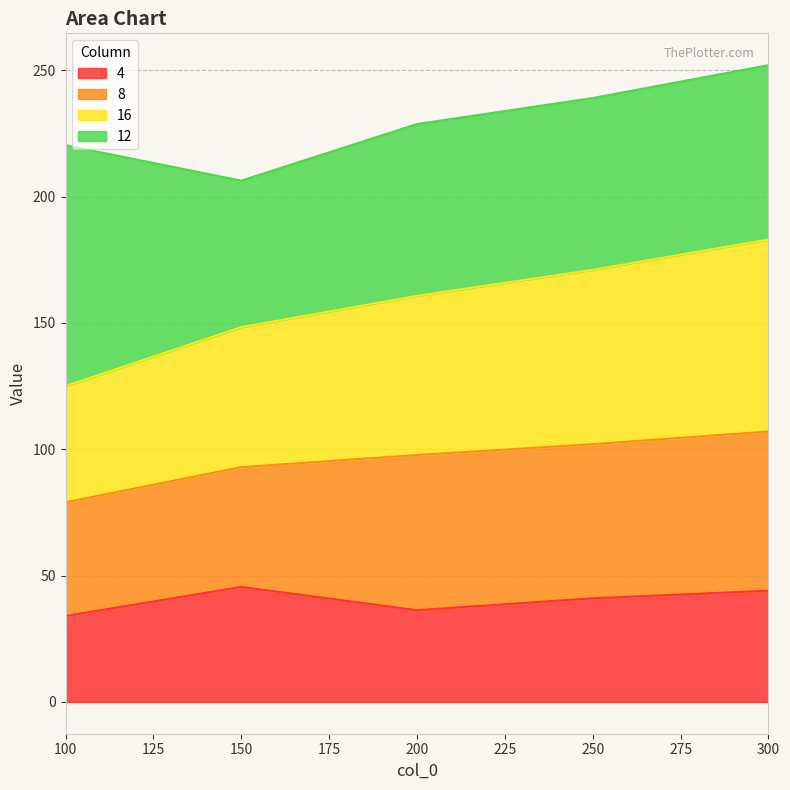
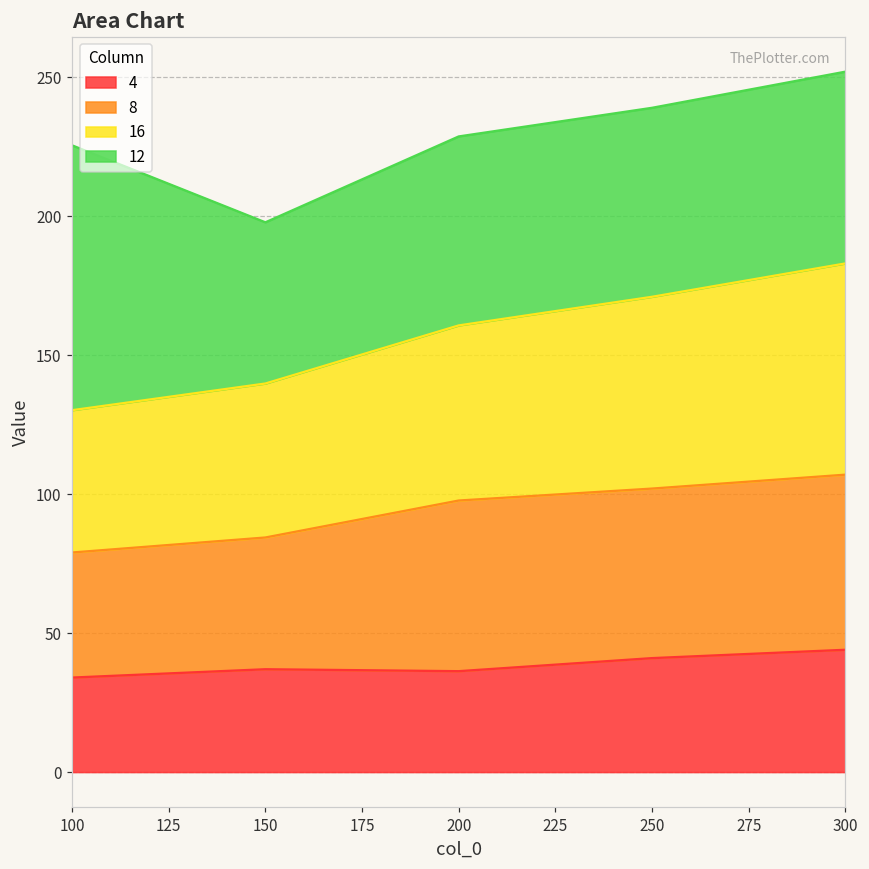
  {
    "4": {
      "100": 34,
-     "150": 46,
+     "150": 37,
      "200": 36,
      "250": 41,
      "300": 44
    },
    "8": {
      "100": 45,
      "150": 47,
      "200": 61,
      "250": 61,
      "300": 63
    },
    "16": {
-     "100": 46,
+     "100": 51,
      "150": 55,
      "200": 63,
      "250": 69,
      "300": 76
    },
    "12": {
      "100": 95,
      "150": 58,
      "200": 68,
      "250": 68,
      "300": 69
    }
  }
